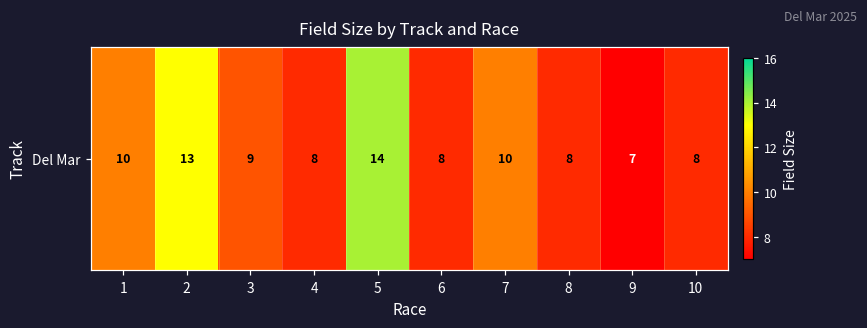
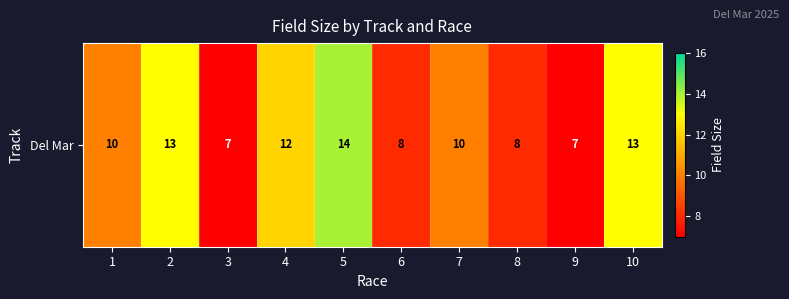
  {
    "Del Mar": {
      "1": 10,
      "2": 13,
-     "3": 9,
-     "4": 8,
+     "3": 7,
+     "4": 12,
      "5": 14,
      "6": 8,
      "7": 10,
      "8": 8,
      "9": 7,
-     "10": 8
+     "10": 13
    }
  }
